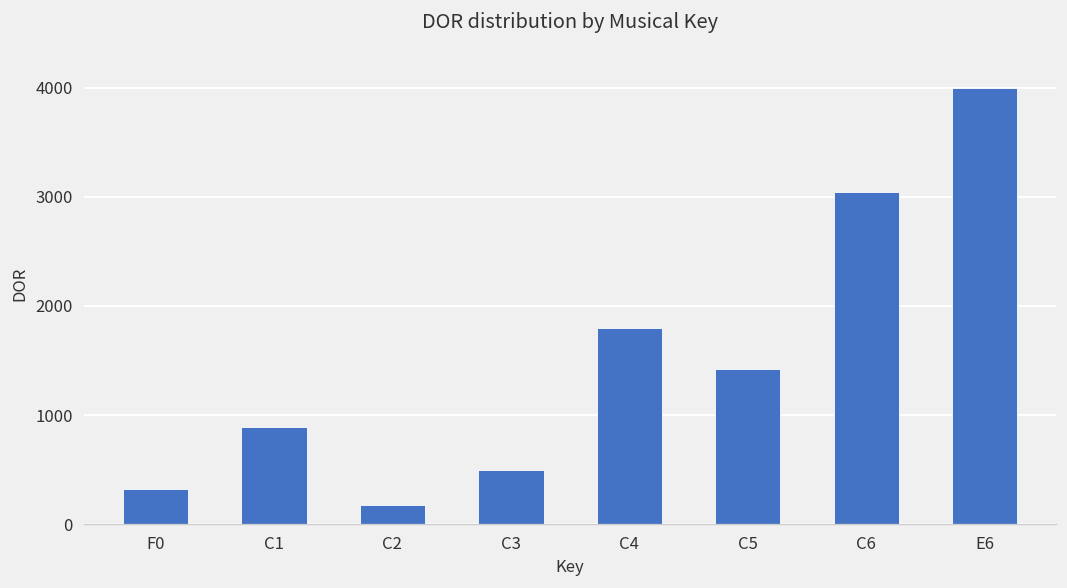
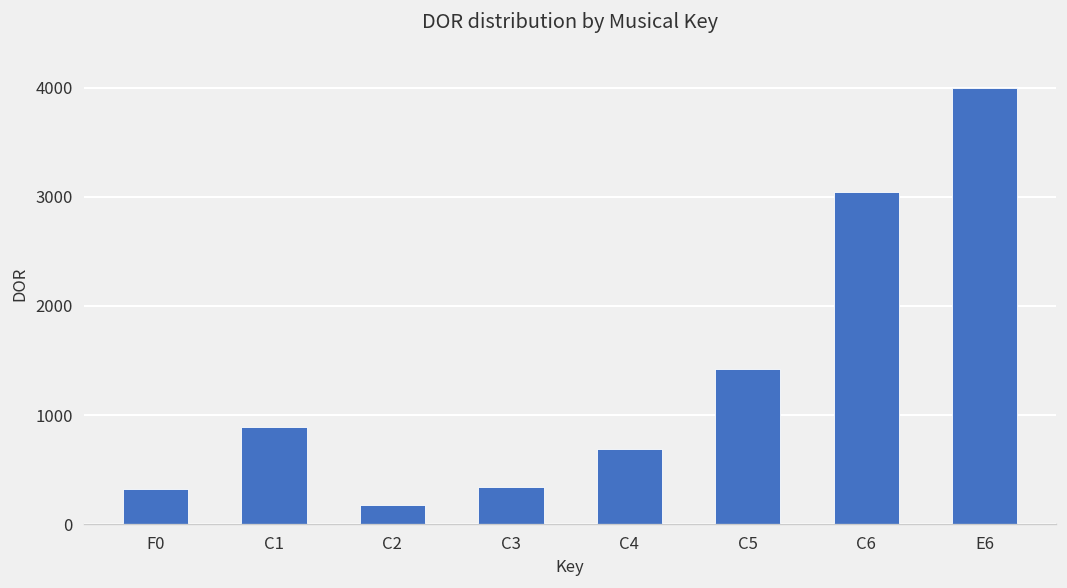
  {
    "F0": 300,
    "C1": 900,
    "C2": 200,
-   "C3": 500,
-   "C4": 1800,
+   "C3": 300,
+   "C4": 700,
    "C5": 1400,
    "C6": 3000,
    "E6": 4000
  }
